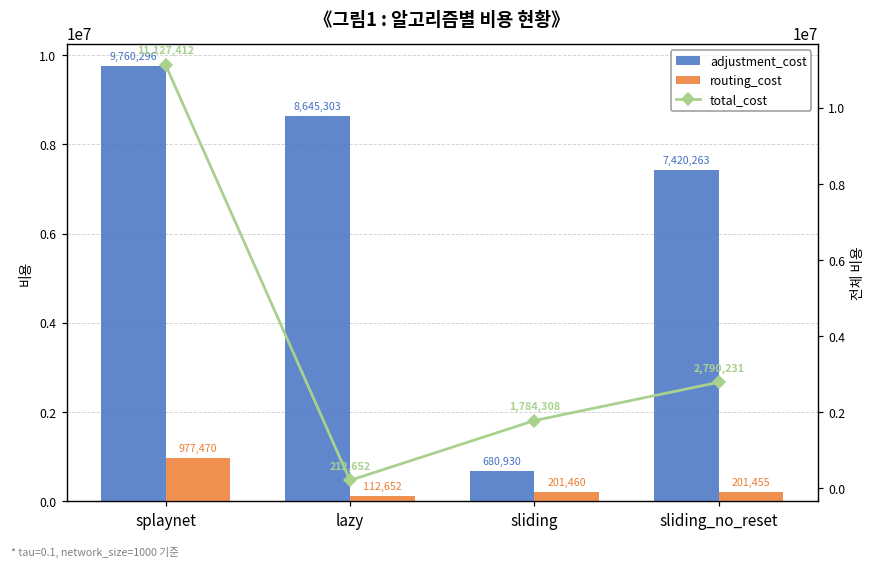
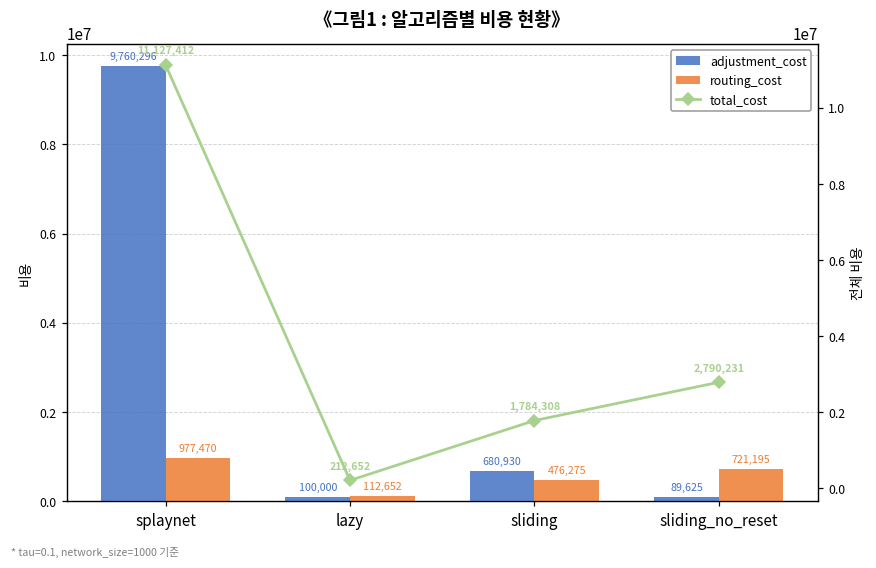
  {
    "adjustment_cost": {
-     "lazy": "8,645,303",
+     "lazy": "100,000",
      "sliding": "680,930",
-     "sliding_no_reset": "7,420,263"
+     "sliding_no_reset": "89,625"
    },
    "routing_cost": {
      "splaynet": "977,470",
      "lazy": "112,652",
-     "sliding": "201,460",
-     "sliding_no_reset": "201,455"
+     "sliding": "476,275",
+     "sliding_no_reset": "721,195"
    },
    "total_cost": {
      "lazy": "212,652",
      "sliding": "1,784,308",
      "sliding_no_reset": "2,790,231"
    }
  }
